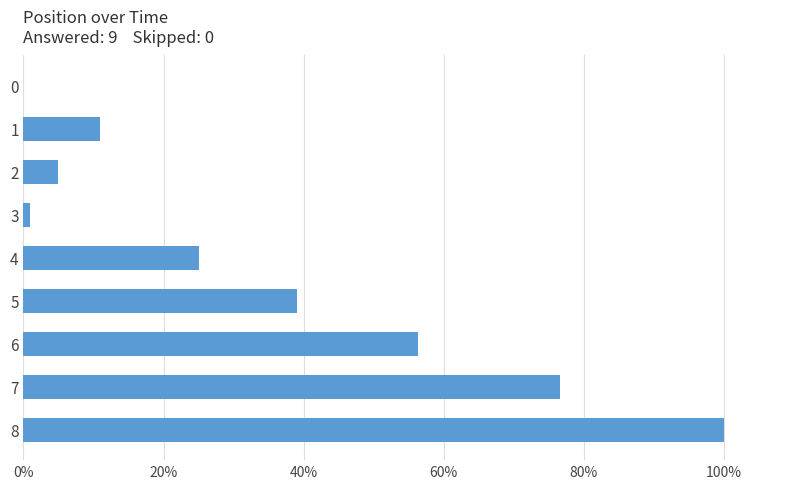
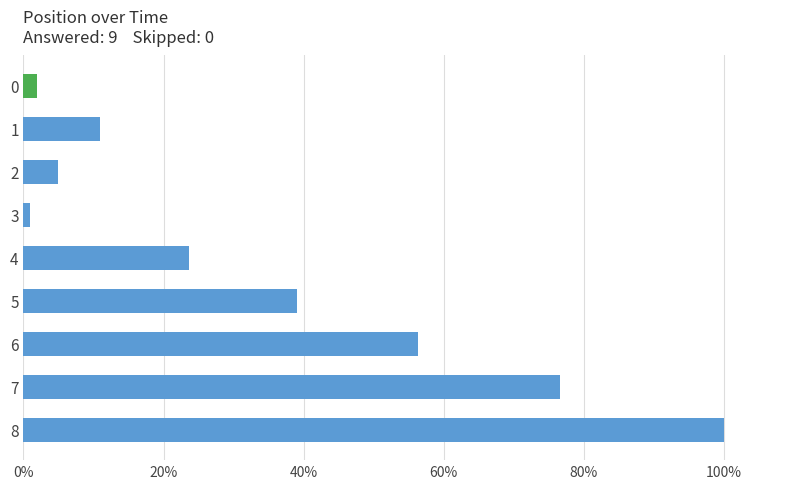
  {
-   "0": "0%",
+   "0": "2%",
    "1": "11%",
    "2": "5%",
    "3": "1%",
-   "4": "25%",
+   "4": "24%",
    "5": "39%",
    "6": "56%",
    "7": "77%",
    "8": "100%"
  }
